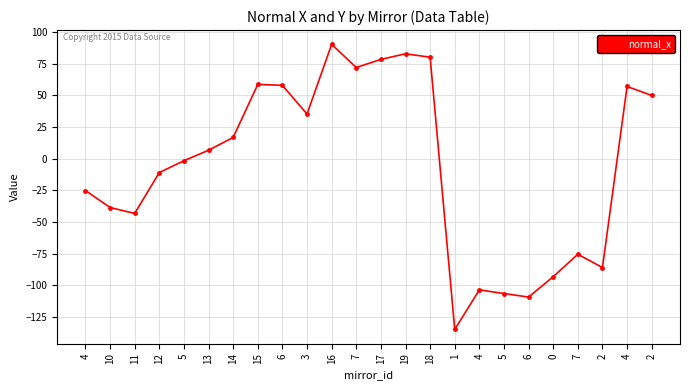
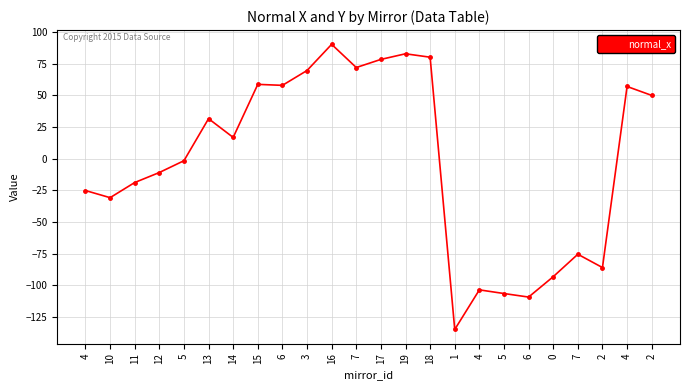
  {
-   "10": -39,
-   "11": -43,
+   "10": -31,
+   "11": -19,
    "12": -11,
-   "13": 7,
+   "13": 32,
    "14": 17,
    "15": 59,
-   "3": 35,
+   "3": 70,
    "16": 90,
    "17": 78,
    "19": 83,
    "18": 80,
    "1": -135,
    "0": -93
  }
